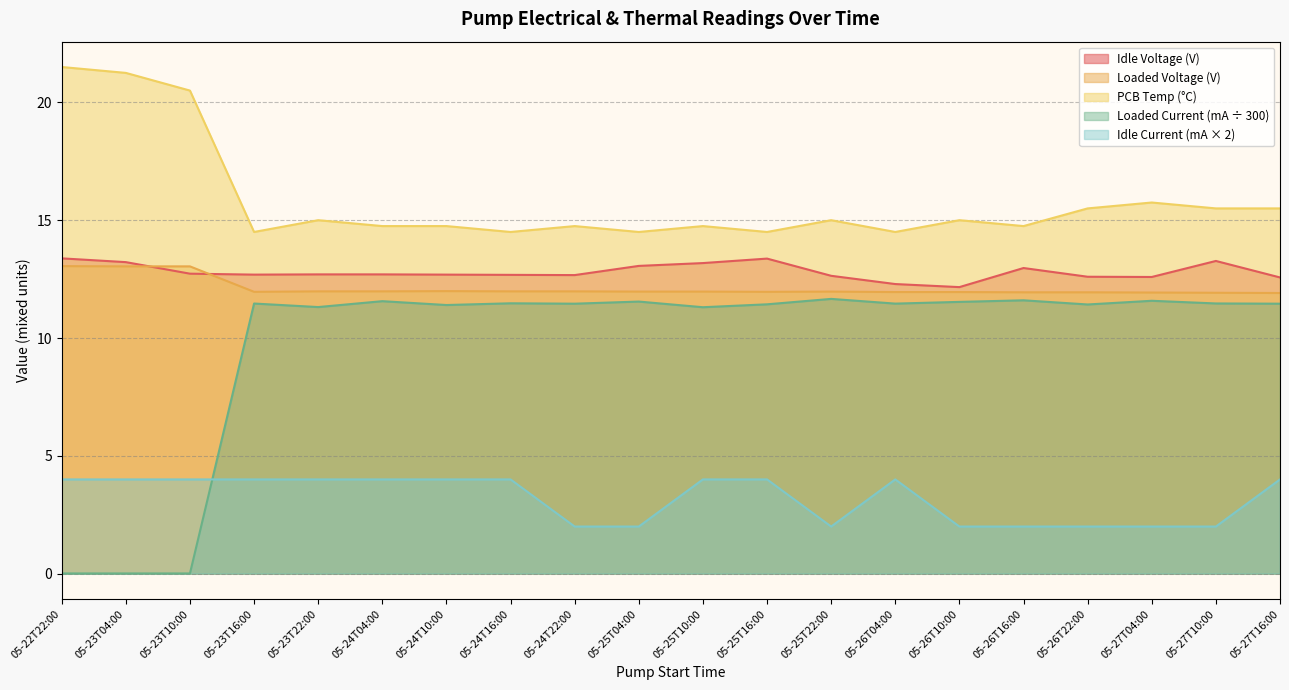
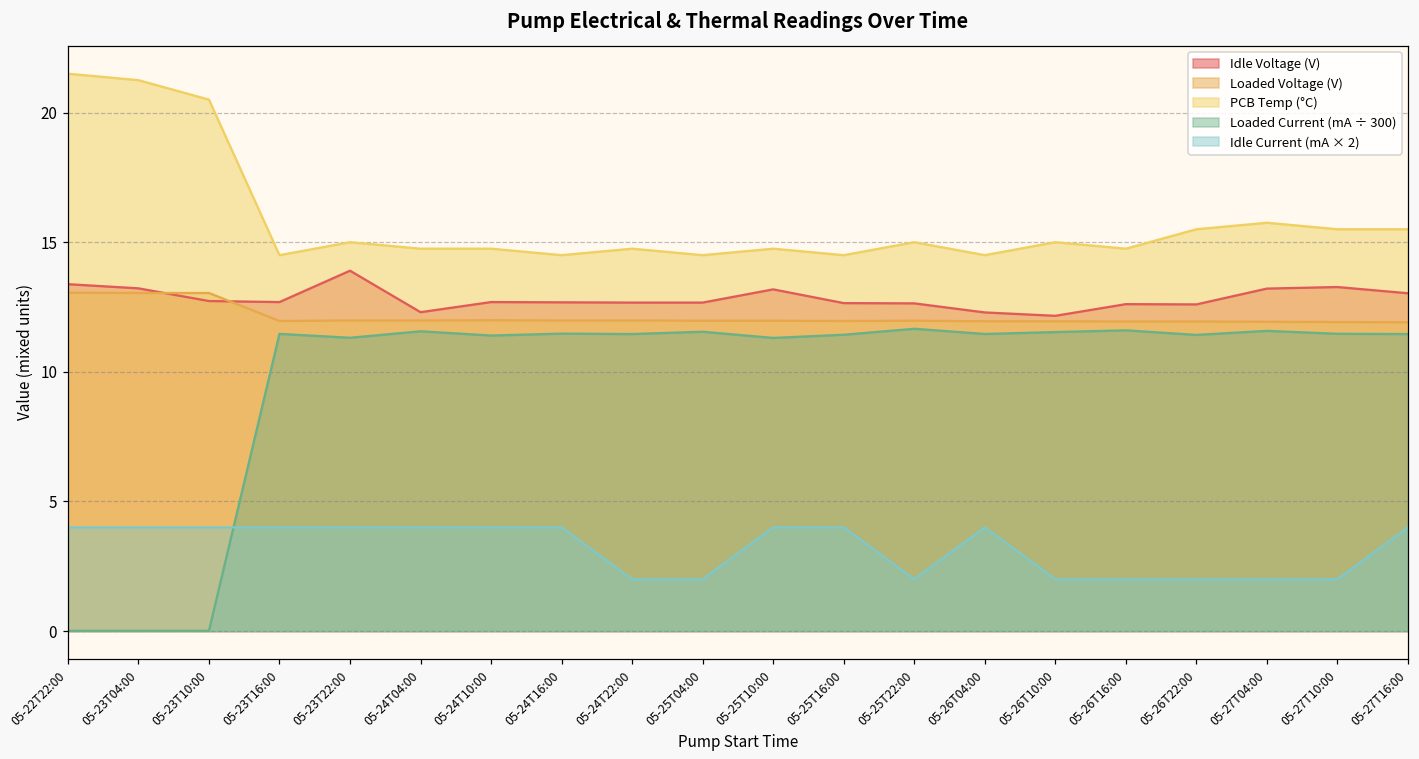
  {
    "Idle Voltage (V)": {
      "05-22T22:00": 13.4,
      "05-23T04:00": 13.2,
      "05-23T10:00": 12.7,
      "05-23T16:00": 12.7,
-     "05-23T22:00": 12.7,
-     "05-24T04:00": 12.7,
+     "05-23T22:00": 13.9,
+     "05-24T04:00": 12.3,
      "05-24T10:00": 12.7,
      "05-24T16:00": 12.7,
      "05-24T22:00": 12.7,
-     "05-25T04:00": 13.1,
+     "05-25T04:00": 12.7,
      "05-25T10:00": 13.2,
-     "05-25T16:00": 13.4,
+     "05-25T16:00": 12.7,
      "05-25T22:00": 12.6,
      "05-26T04:00": 12.3,
      "05-26T10:00": 12.2,
-     "05-26T16:00": 13.0,
+     "05-26T16:00": 12.6,
      "05-26T22:00": 12.6,
-     "05-27T04:00": 12.6,
+     "05-27T04:00": 13.2,
      "05-27T10:00": 13.3,
-     "05-27T16:00": 12.6
+     "05-27T16:00": 13.0
    }
  }
